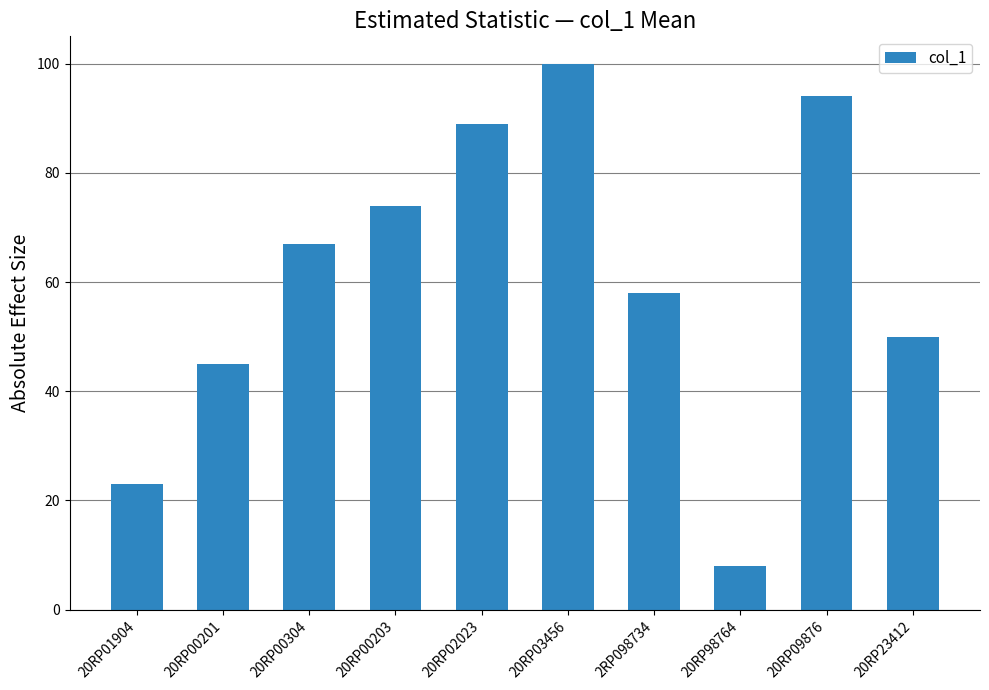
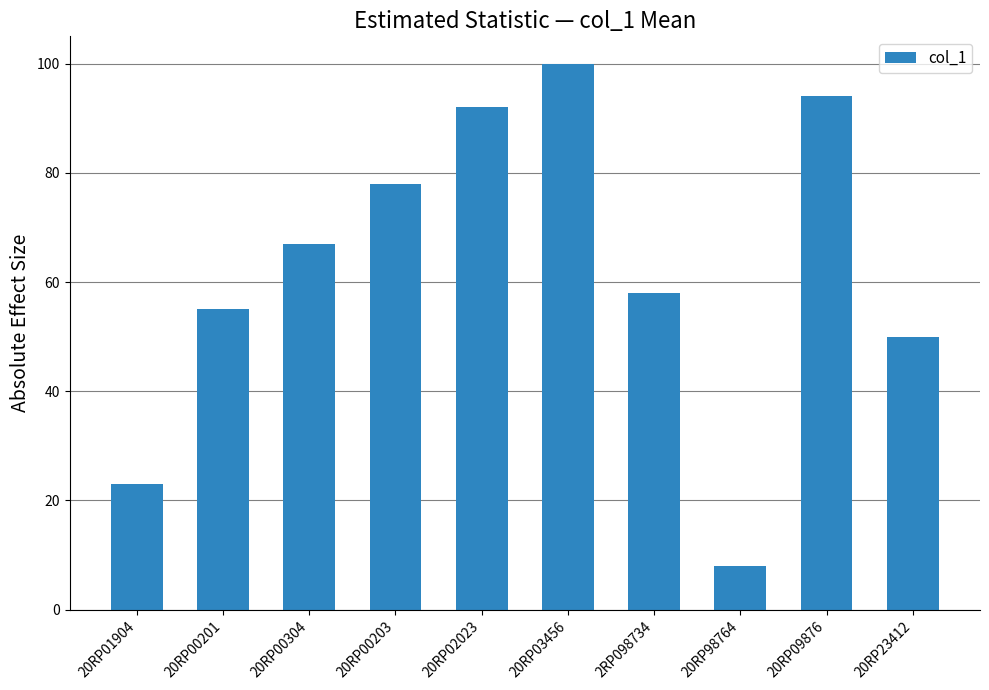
  {
    "20RP01904": 23,
-   "20RP00201": 45,
+   "20RP00201": 55,
    "20RP00304": 67,
-   "20RP00203": 74,
-   "20RP02023": 89,
+   "20RP00203": 78,
+   "20RP02023": 92,
    "20RP03456": 100,
    "2RP098734": 58,
    "20RP98764": 8,
    "20RP09876": 94,
    "20RP23412": 50
  }
